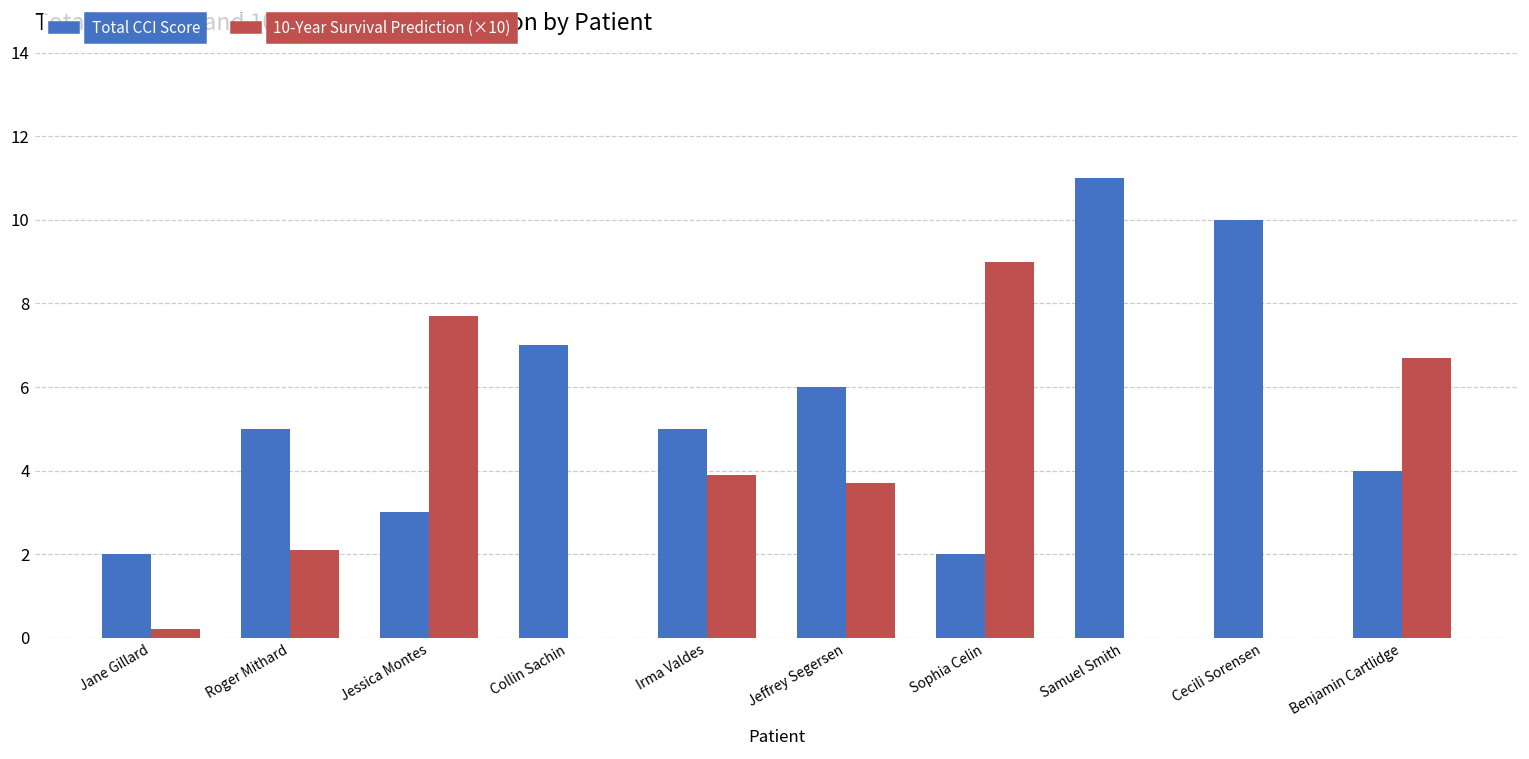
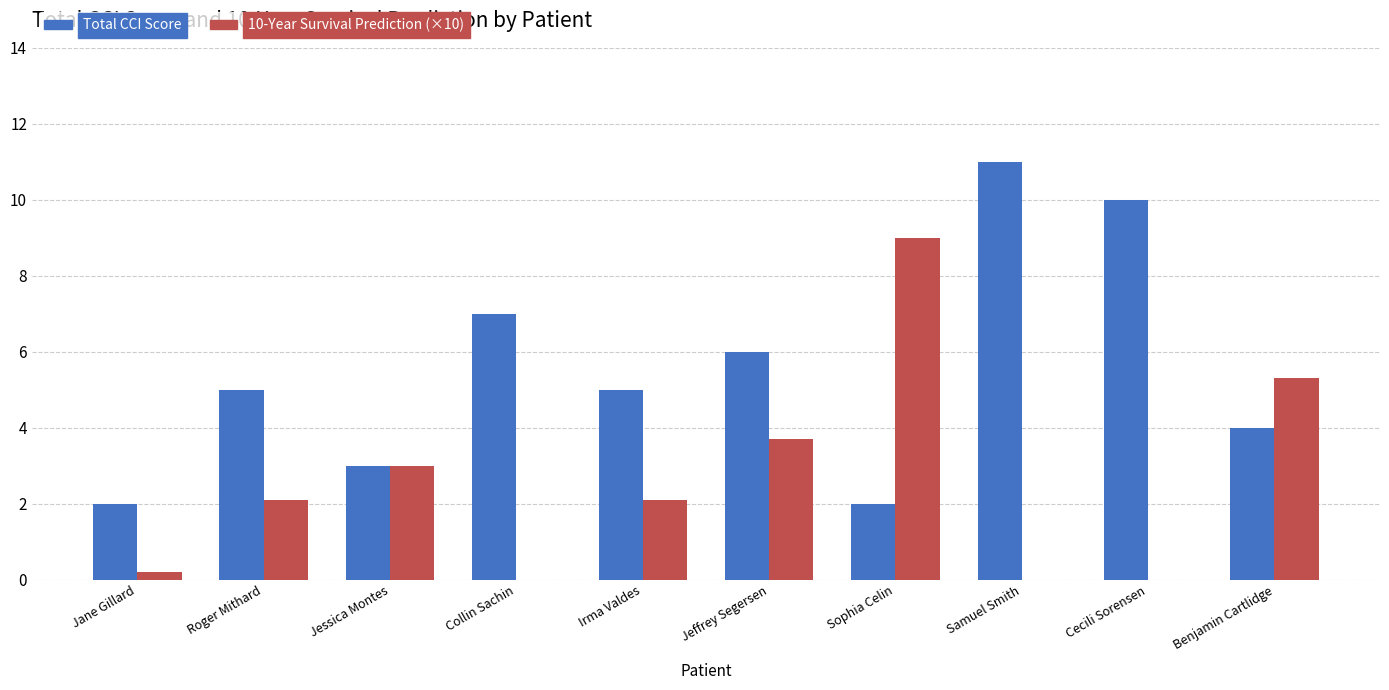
  {
    "Total CCI Score": {
      "Jane Gillard": 2.0,
      "Roger Mithard": 5.0,
      "Jessica Montes": 3.0,
      "Collin Sachin": 7.0,
      "Irma Valdes": 5.0,
      "Jeffrey Segersen": 6.0,
      "Sophia Celin": 2.0,
      "Samuel Smith": 11.0,
      "Cecili Sorensen": 10.0,
      "Benjamin Cartlidge": 4.0
    },
    "10-Year Survival Prediction (×10)": {
      "Jane Gillard": 0.2,
      "Roger Mithard": 2.1,
-     "Jessica Montes": 7.7,
+     "Jessica Montes": 3.0,
      "Collin Sachin": 0.0,
-     "Irma Valdes": 3.9,
+     "Irma Valdes": 2.1,
      "Jeffrey Segersen": 3.7,
      "Sophia Celin": 9.0,
      "Samuel Smith": 0.0,
      "Cecili Sorensen": 0.0,
-     "Benjamin Cartlidge": 6.7
+     "Benjamin Cartlidge": 5.3
    }
  }
